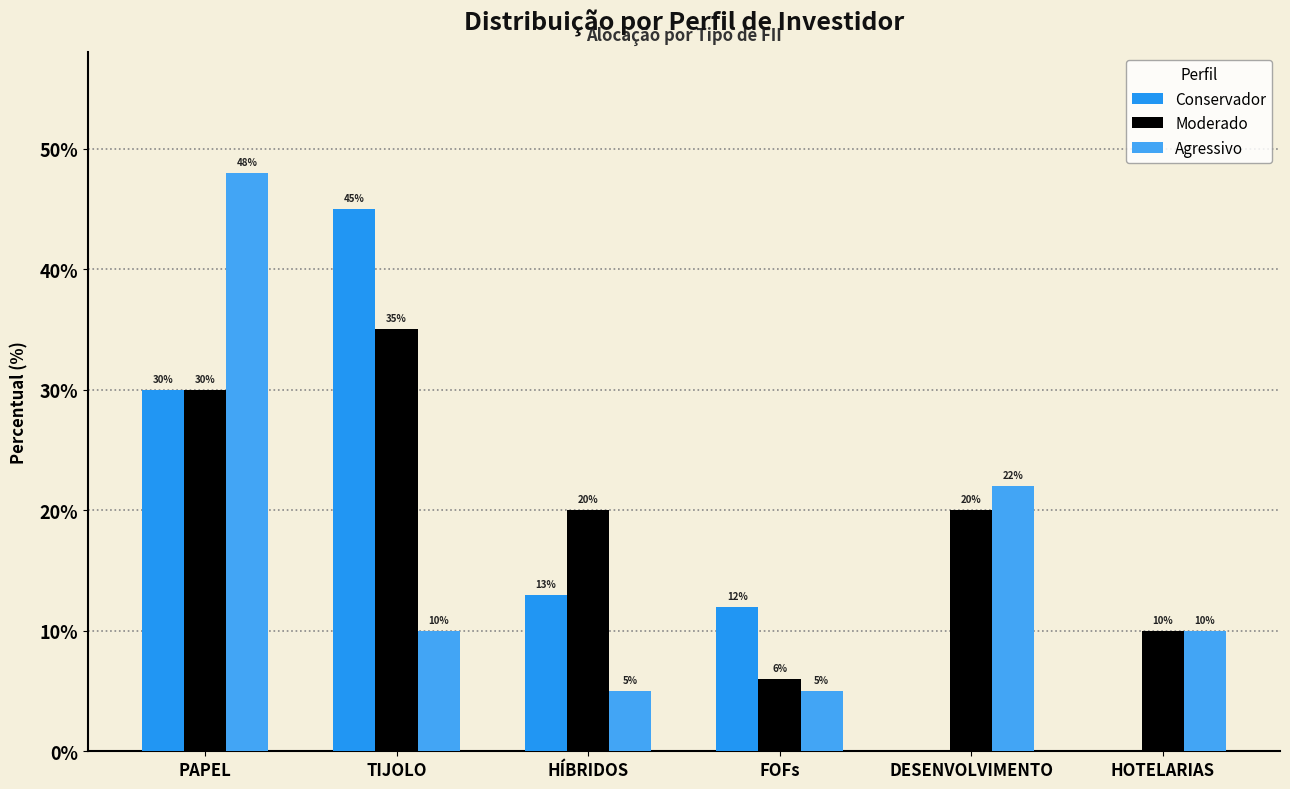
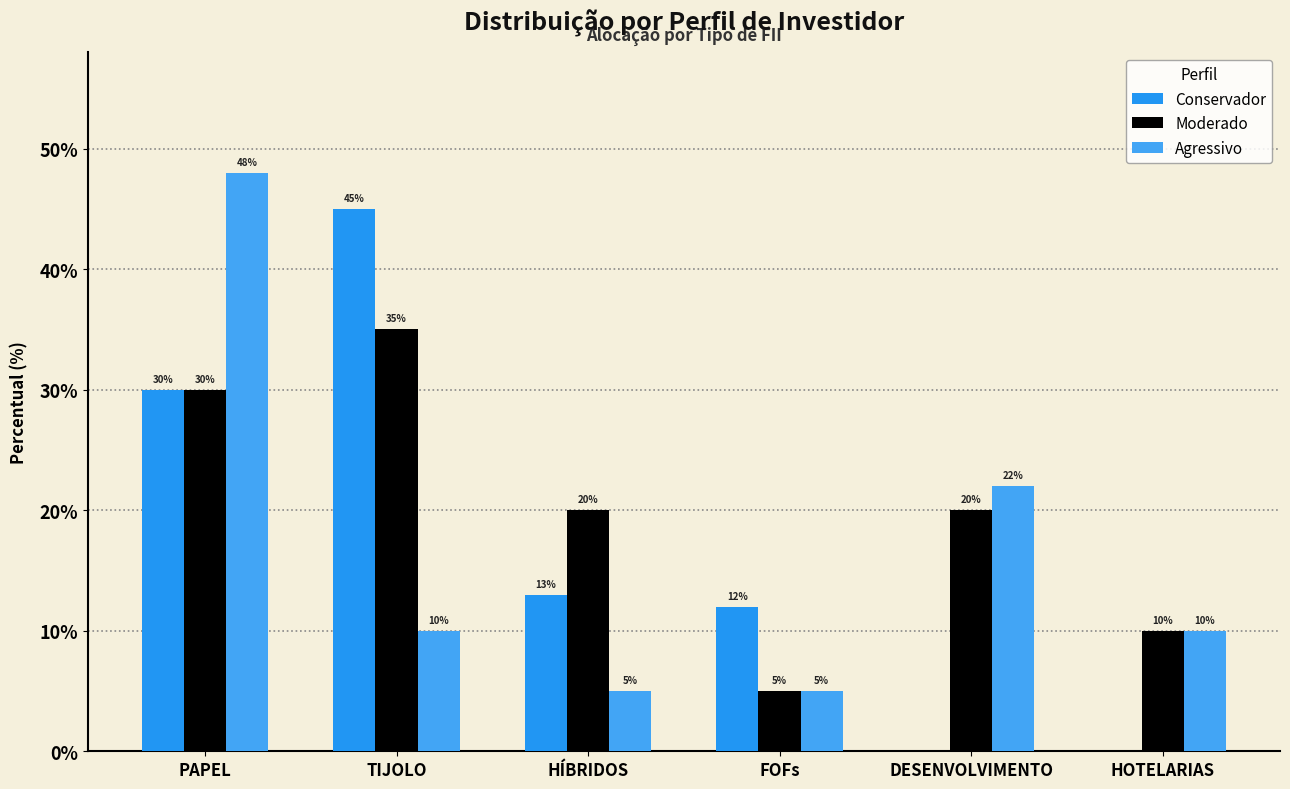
  {
    "Moderado": {
      "PAPEL": "30%",
      "TIJOLO": "35%",
      "HÍBRIDOS": "20%",
-     "FOFs": "6%",
+     "FOFs": "5%",
      "DESENVOLVIMENTO": "20%",
      "HOTELARIAS": "10%"
    }
  }
